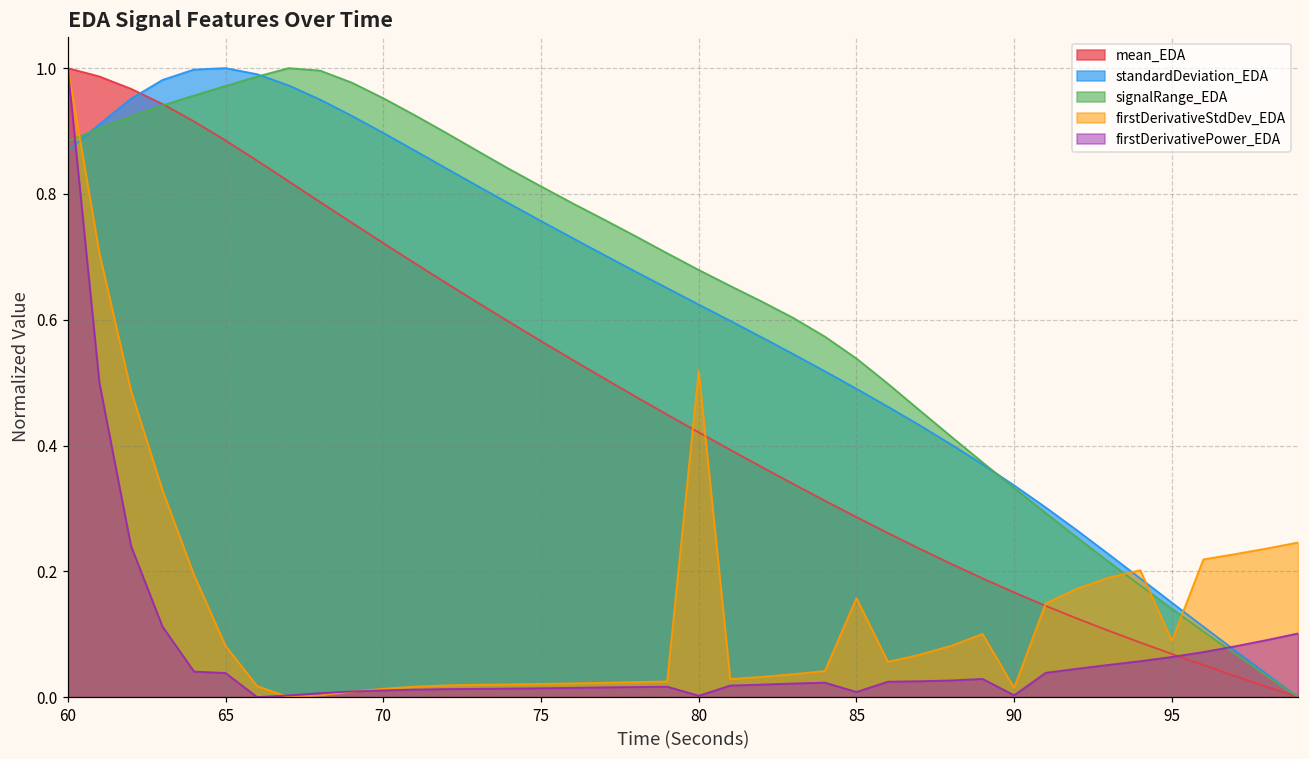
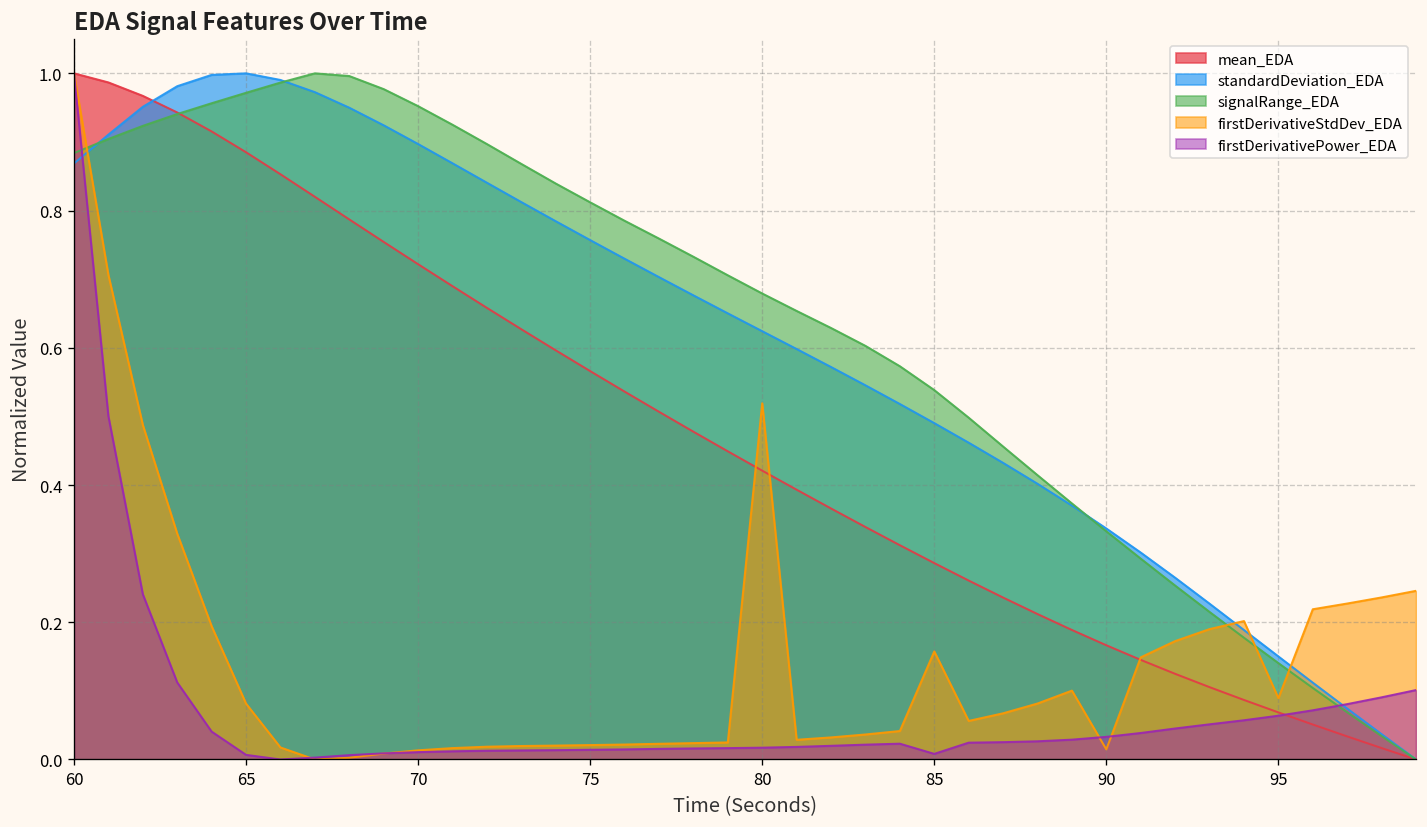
  {
    "mean_EDA": {
      "65": 0.88,
      "70": 0.72,
      "75": 0.57,
      "80": 0.42,
      "85": 0.29,
      "90": 0.17,
      "95": 0.07
    },
    "standardDeviation_EDA": {
      "60": 0.87,
      "65": 1.00,
      "70": 0.90,
      "75": 0.76,
      "80": 0.62,
      "85": 0.49,
      "95": 0.15
    },
    "signalRange_EDA": {
      "60": 0.88,
      "65": 0.97,
      "70": 0.95,
      "75": 0.81,
      "80": 0.68,
      "85": 0.54,
      "95": 0.14
    },
    "firstDerivativeStdDev_EDA": {
      "65": 0.08,
      "75": 0.02,
      "80": 0.52,
      "85": 0.16,
      "90": 0.01,
      "95": 0.09
    },
    "firstDerivativePower_EDA": {
-     "65": 0.04,
+     "65": 0.01,
      "75": 0.01,
-     "80": 0.00,
+     "80": 0.02,
      "85": 0.01,
-     "90": 0.00,
+     "90": 0.03,
      "95": 0.06
    }
  }
